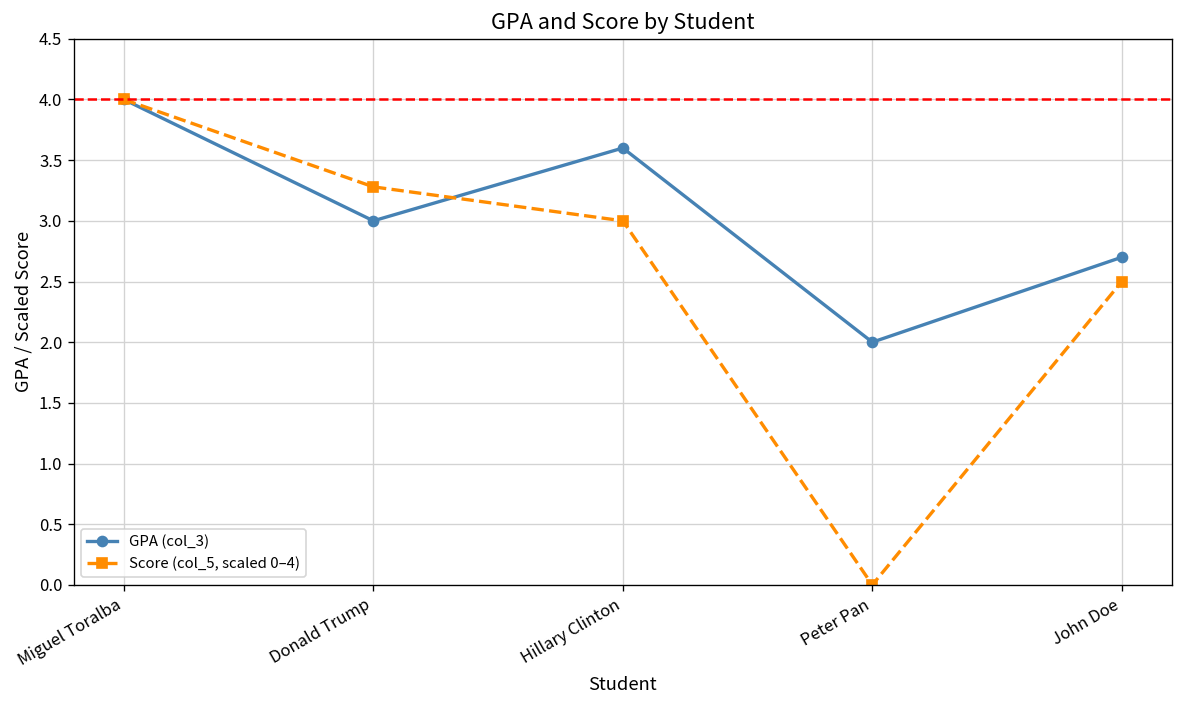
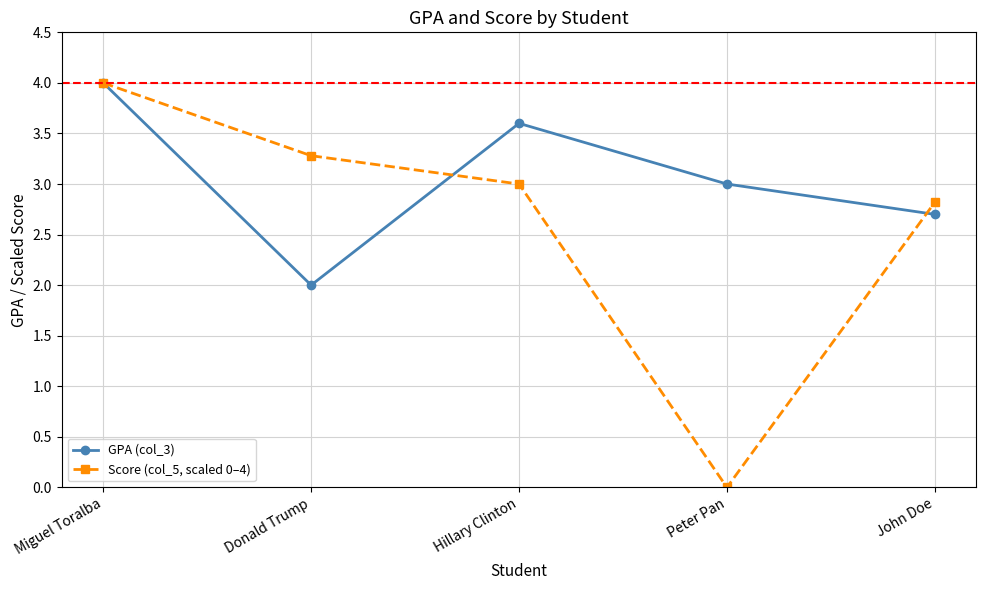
  {
    "GPA (col_3)": {
-     "Donald Trump": 3,
+     "Donald Trump": 2,
      "Hillary Clinton": 3.60,
-     "Peter Pan": 2,
+     "Peter Pan": 3,
      "John Doe": 2.70
    },
    "Score (col_5, scaled 0–4)": {
      "Donald Trump": 3.28,
      "Hillary Clinton": 3.00,
      "Peter Pan": 0.00,
-     "John Doe": 2.50
+     "John Doe": 2.82
    }
  }
